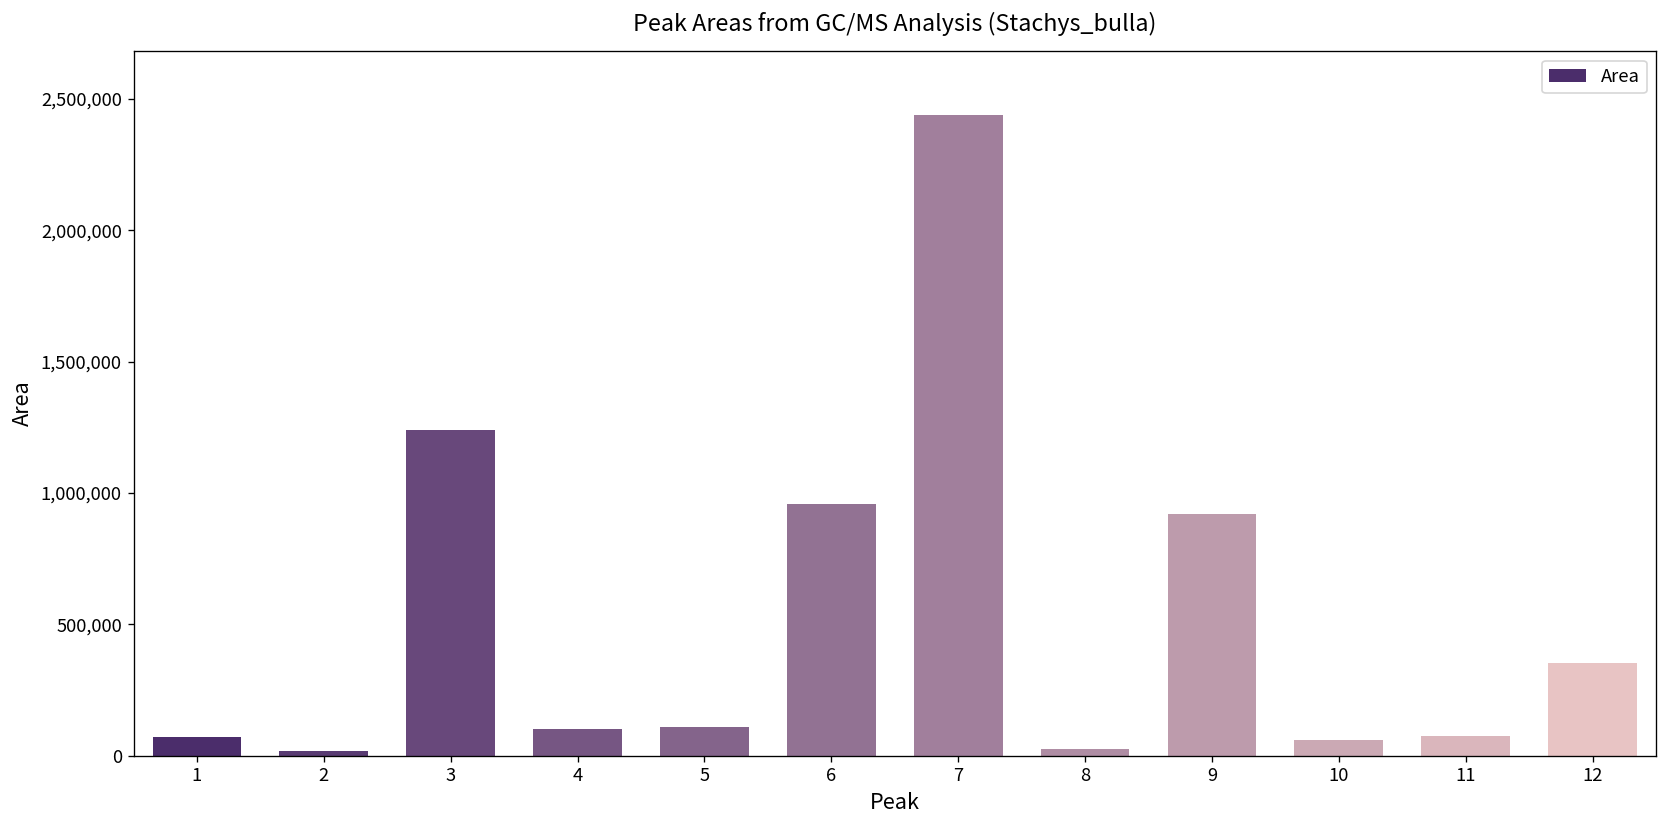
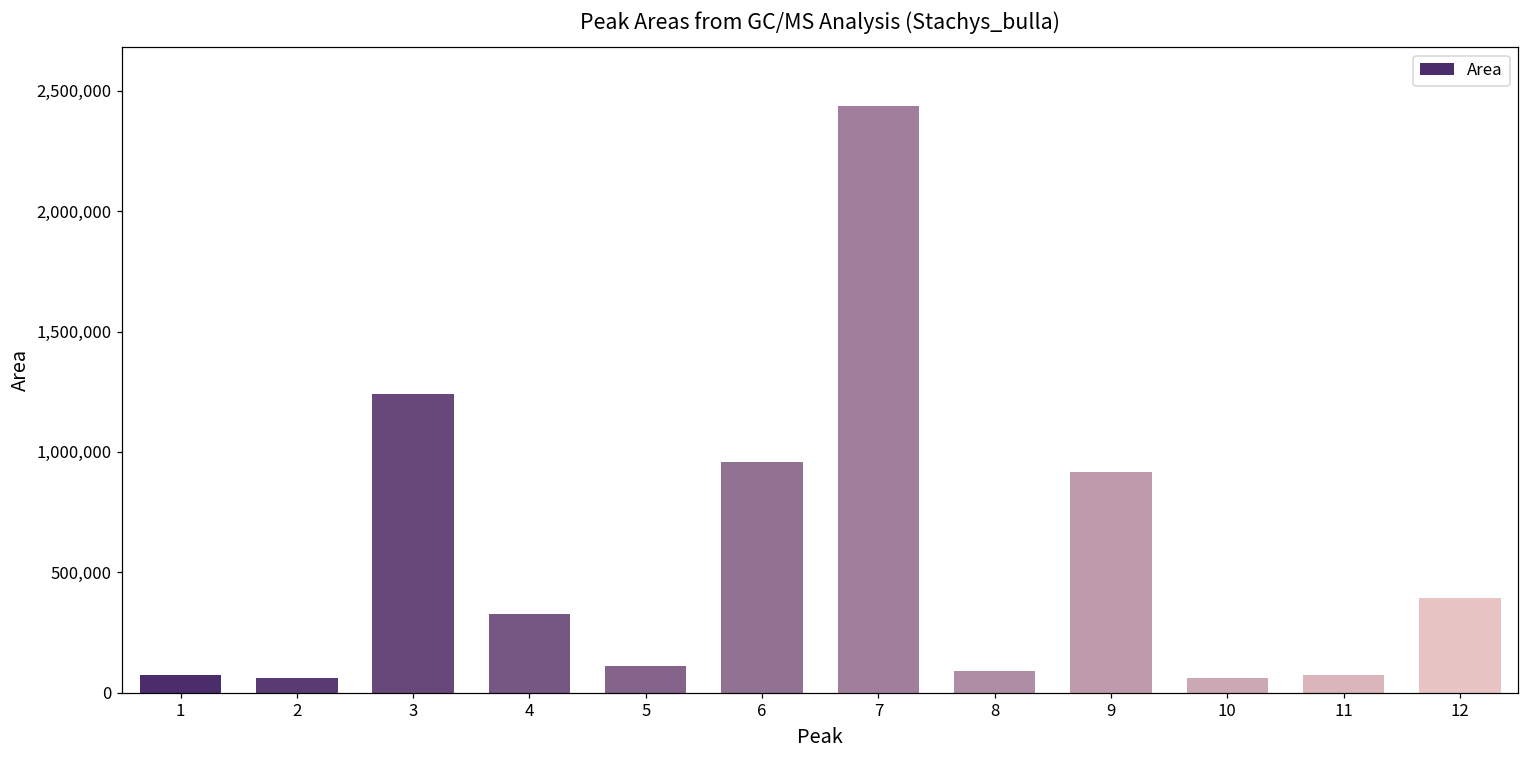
  {
    "1": "70,000",
-   "2": "20,000",
+   "2": "60,000",
    "3": "1,240,000",
-   "4": "100,000",
+   "4": "330,000",
    "5": "110,000",
    "6": "960,000",
    "7": "2,440,000",
-   "8": "30,000",
+   "8": "90,000",
    "9": "920,000",
    "10": "60,000",
    "11": "80,000",
-   "12": "350,000"
+   "12": "390,000"
  }
